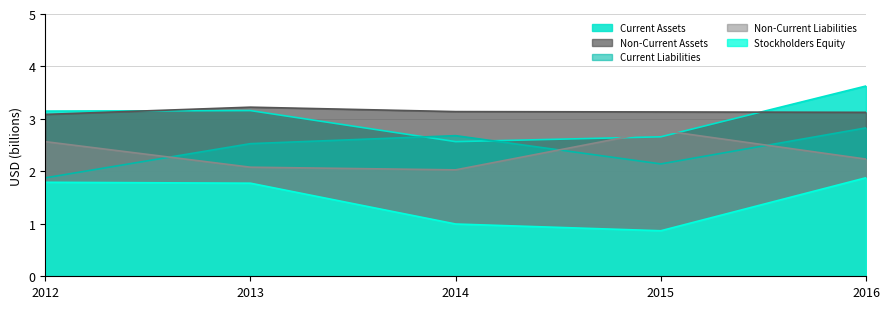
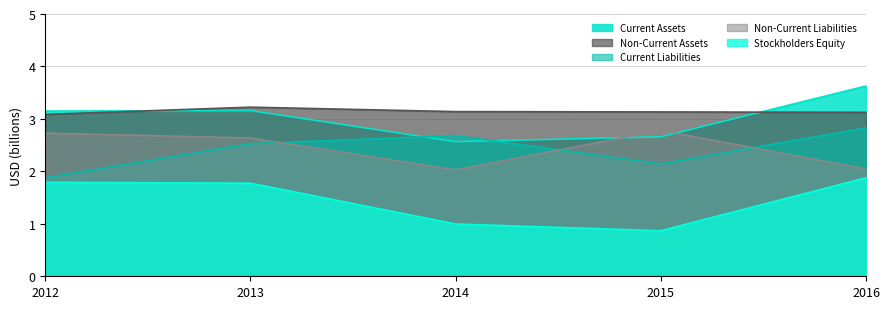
  {
    "Non-Current Assets": {
      "2012": 3.1,
      "2013": 3.2,
      "2014": 3.1,
      "2015": 3.1,
      "2016": 3.1
    },
    "Non-Current Liabilities": {
-     "2012": 2.6,
-     "2013": 2.1,
+     "2012": 2.7,
+     "2013": 2.6,
      "2014": 2.0,
      "2015": 2.8,
-     "2016": 2.2
+     "2016": 2.0
    }
  }
